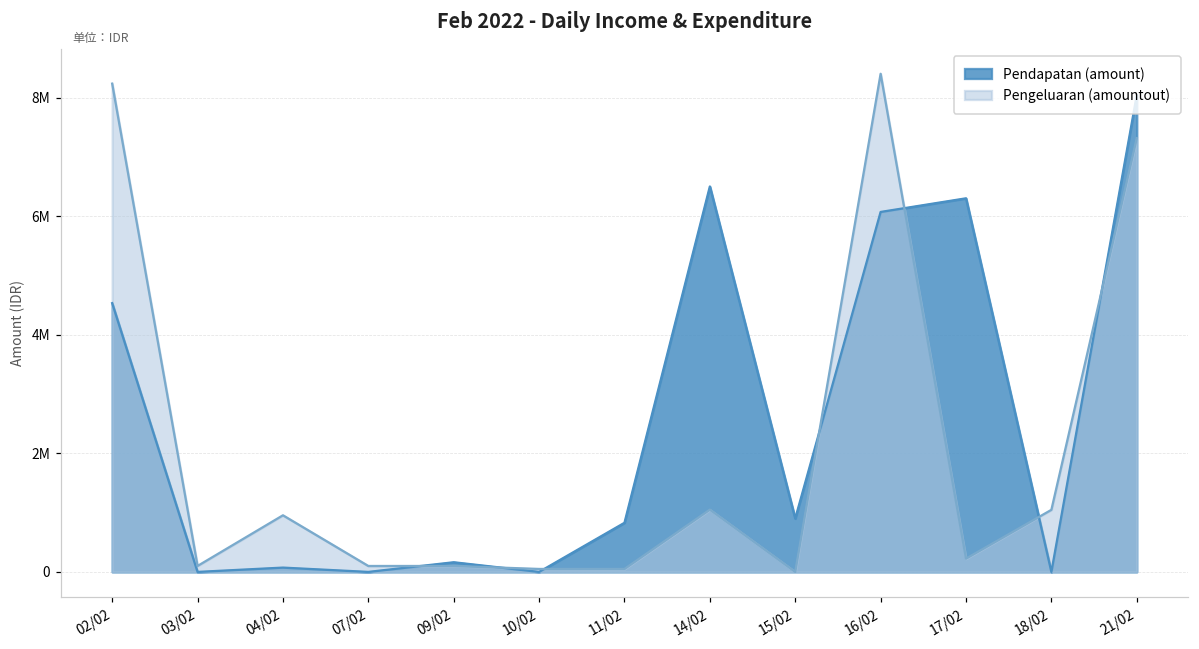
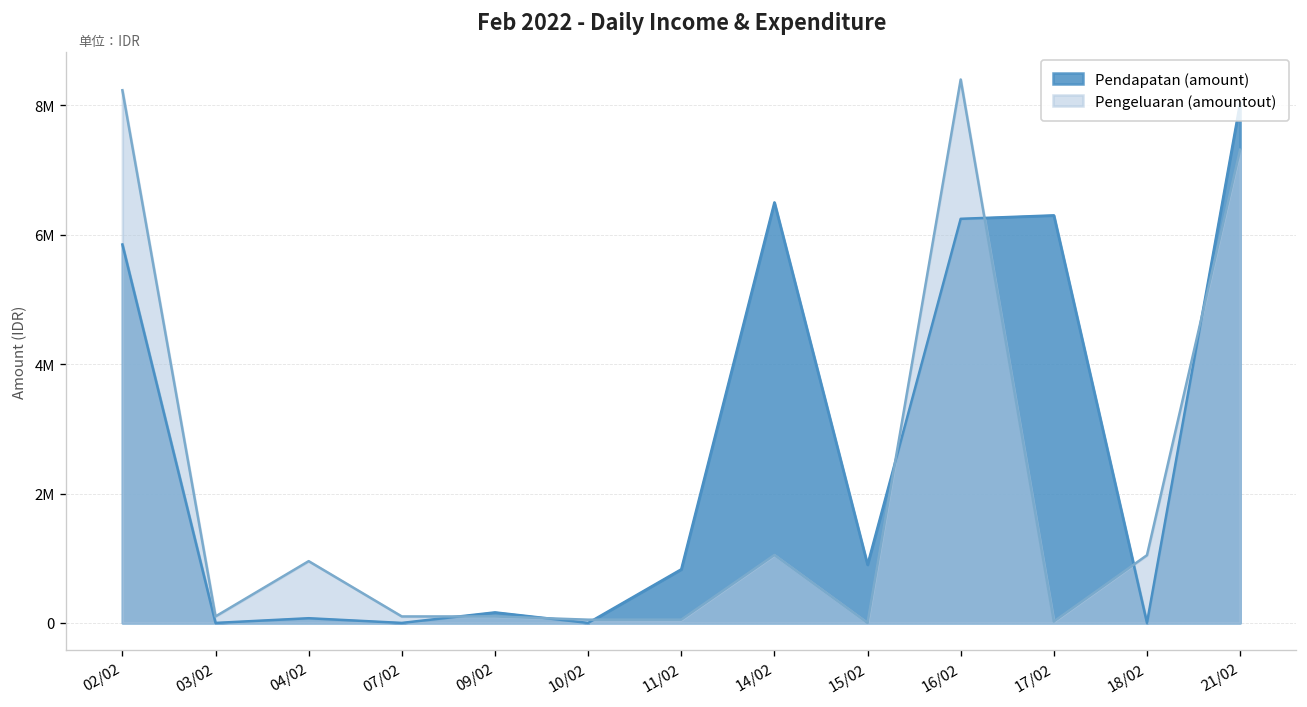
  {
    "Pendapatan (amount)": {
-     "02/02": 4500000,
+     "02/02": 5900000,
      "03/02": 0,
      "04/02": 100000,
      "07/02": 0,
      "09/02": 200000,
      "10/02": 0,
      "11/02": 800000,
      "14/02": 6500000,
      "15/02": 900000,
-     "16/02": 6100000,
+     "16/02": 6200000,
      "17/02": 6300000,
      "18/02": 0
    },
    "Pengeluaran (amountout)": {
      "02/02": 8200000,
      "03/02": 100000,
      "04/02": 1000000,
      "07/02": 100000,
      "09/02": 100000,
      "10/02": 100000,
      "11/02": 100000,
      "14/02": 1100000,
      "15/02": 0,
      "16/02": 8400000,
-     "17/02": 200000,
+     "17/02": 0,
      "18/02": 1000000,
      "21/02": 7300000
    }
  }
